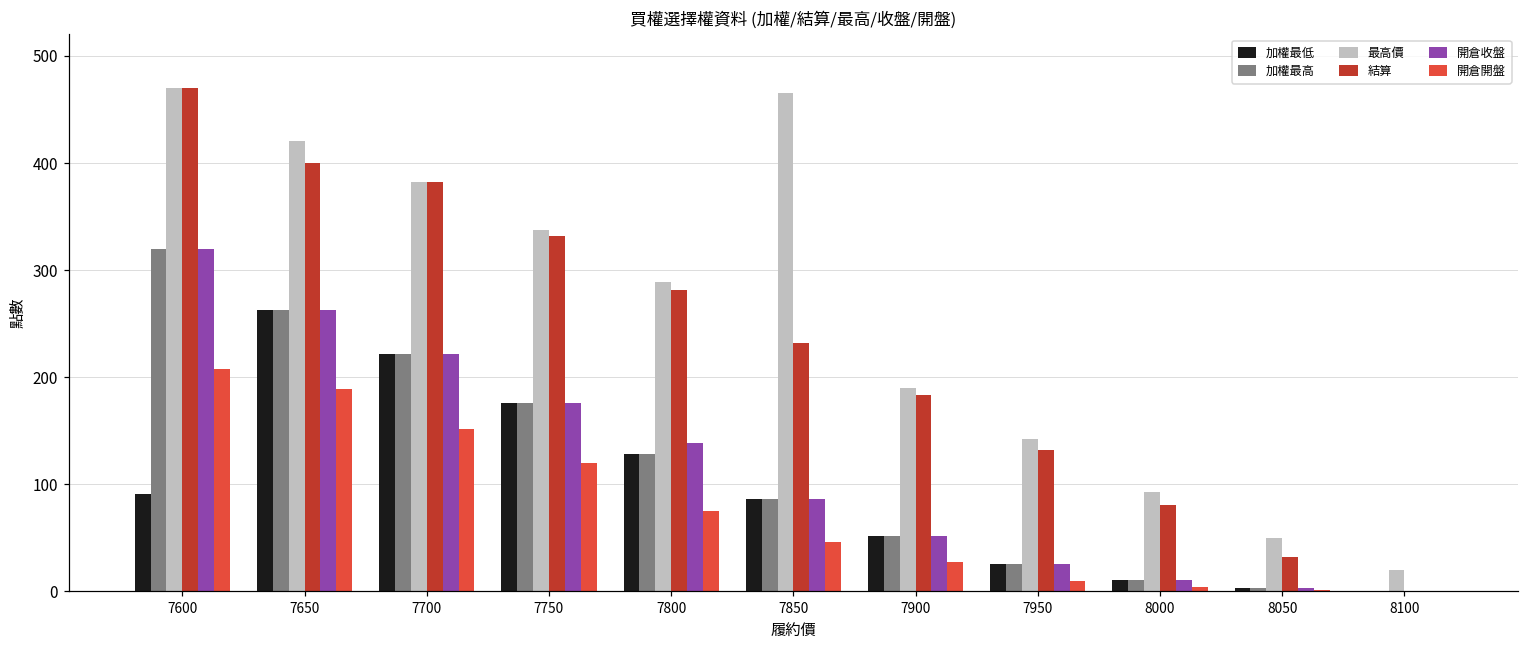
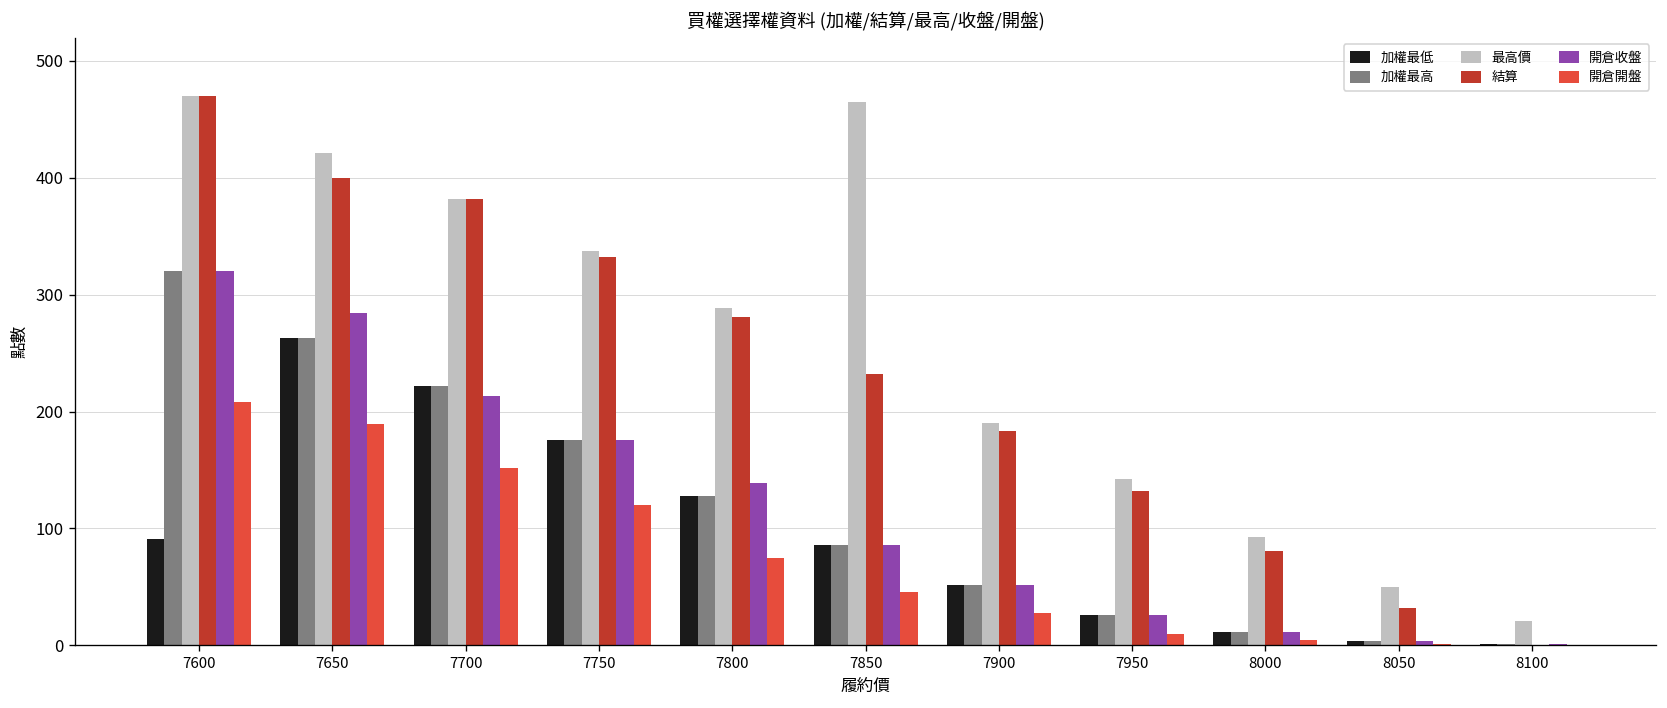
  {
    "加權最低": {
      "7600": 90,
      "7650": 260,
      "7700": 220,
      "7750": 180,
      "7800": 130,
      "7850": 90,
      "7900": 50,
      "7950": 30,
      "8000": 10,
      "8050": 0
    },
    "加權最高": {
      "7600": 320,
      "7650": 260,
      "7700": 220,
      "7750": 180,
      "7800": 130,
      "7850": 90,
      "7900": 50,
      "7950": 30,
      "8000": 10,
      "8050": 0
    },
    "最高價": {
      "7600": 470,
      "7650": 420,
      "7700": 380,
      "7750": 340,
      "7800": 290,
      "7850": 470,
      "7900": 190,
      "7950": 140,
      "8000": 90,
      "8050": 50,
      "8100": 20
    },
    "開倉收盤": {
      "7600": 320,
-     "7650": 260,
-     "7700": 220,
+     "7650": 280,
+     "7700": 210,
      "7750": 180,
      "7800": 140,
      "7850": 90,
      "7900": 50,
      "7950": 30,
      "8000": 10,
      "8050": 0
    }
  }
